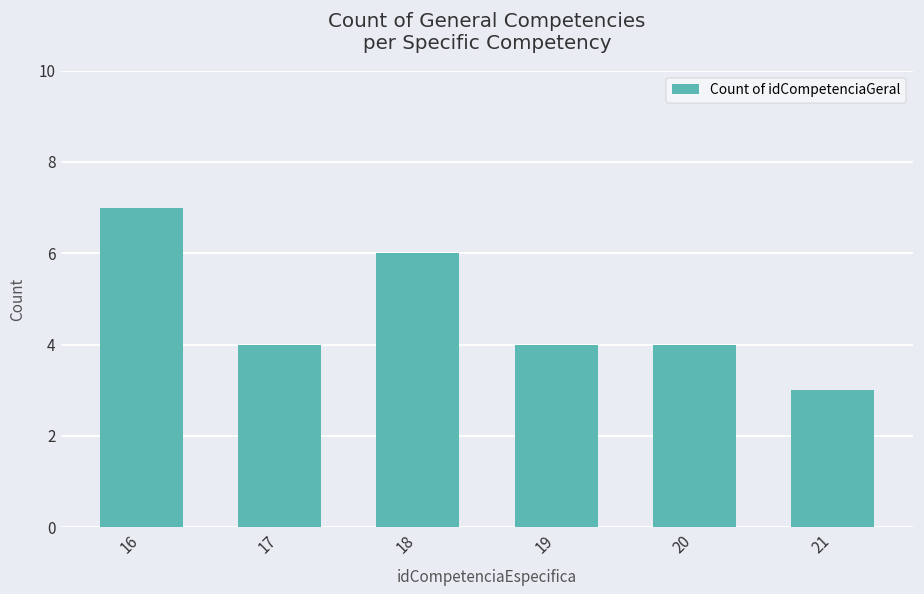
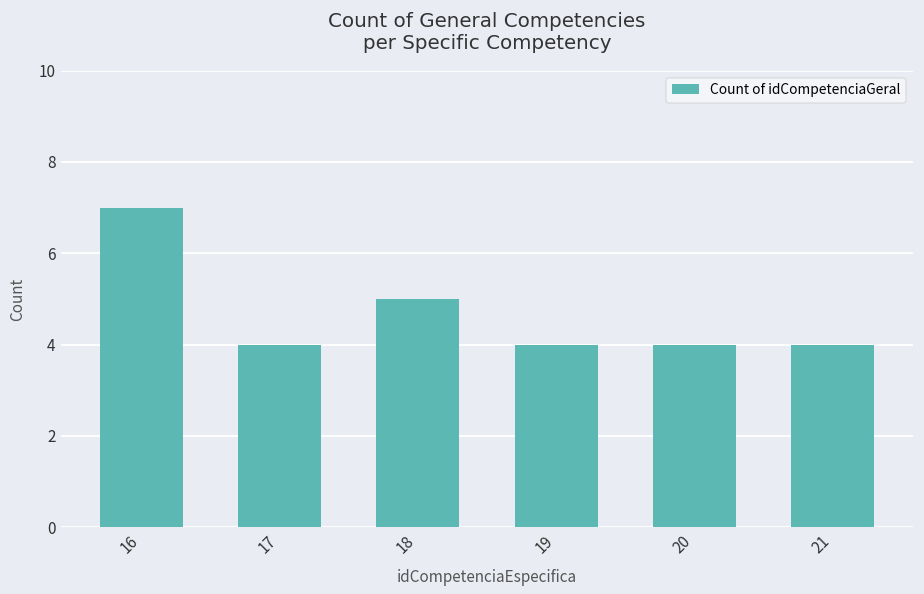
  {
    "16": 7,
    "17": 4,
-   "18": 6,
+   "18": 5,
    "19": 4,
    "20": 4,
-   "21": 3
+   "21": 4
  }
